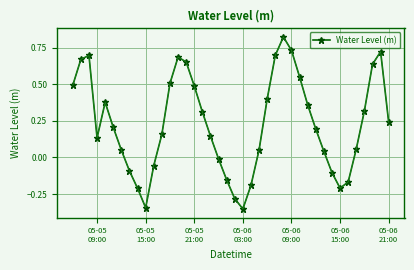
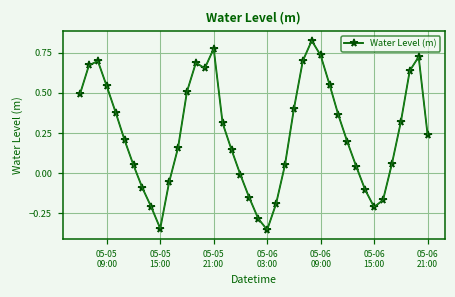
  {
-   "05-05 09:00": 0.13,
+   "05-05 09:00": 0.54,
    "05-05 15:00": -0.34,
-   "05-05 21:00": 0.49,
+   "05-05 21:00": 0.77,
    "05-06 03:00": -0.35,
    "05-06 09:00": 0.73,
    "05-06 15:00": -0.21,
    "05-06 21:00": 0.24
  }
